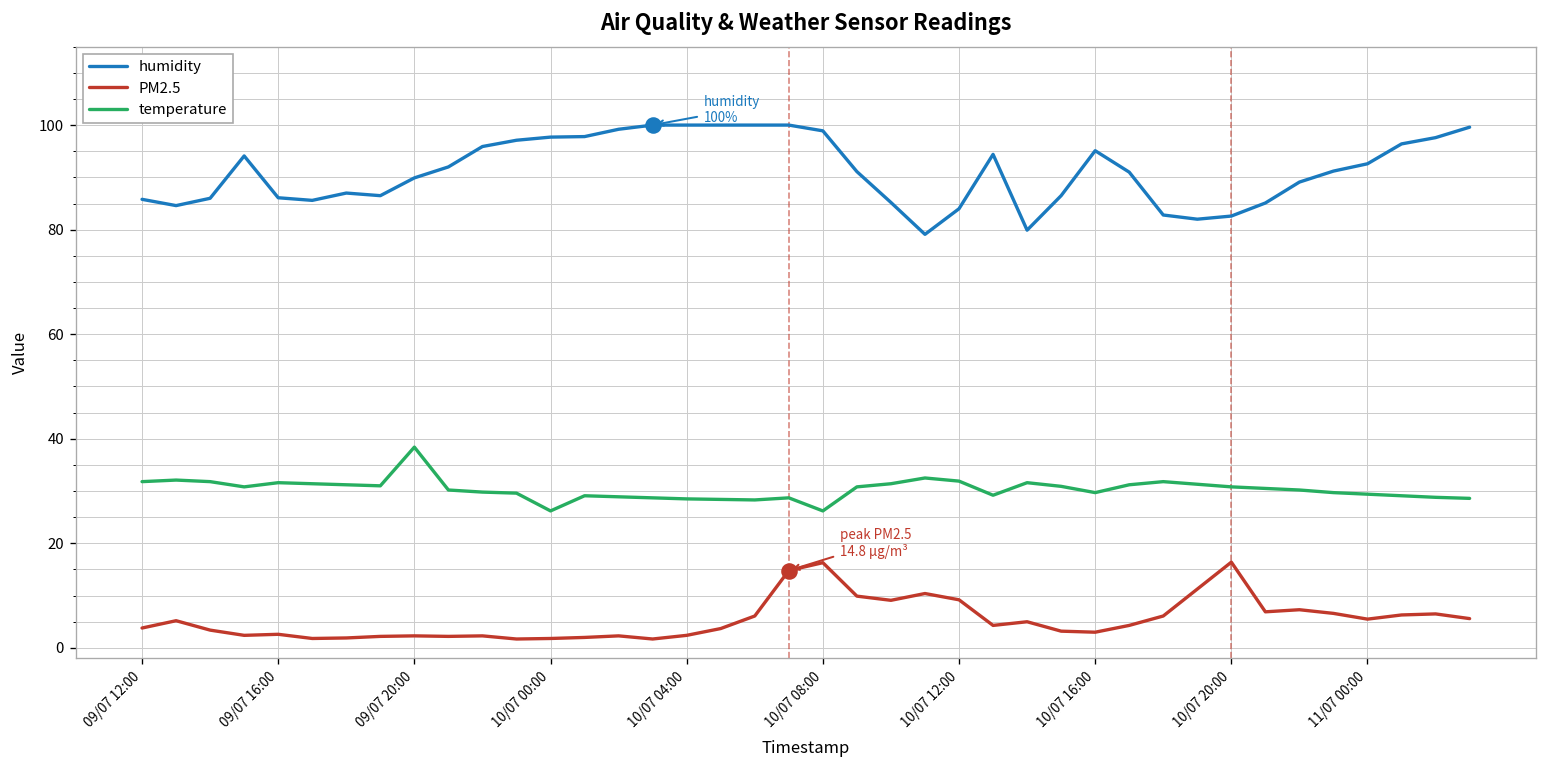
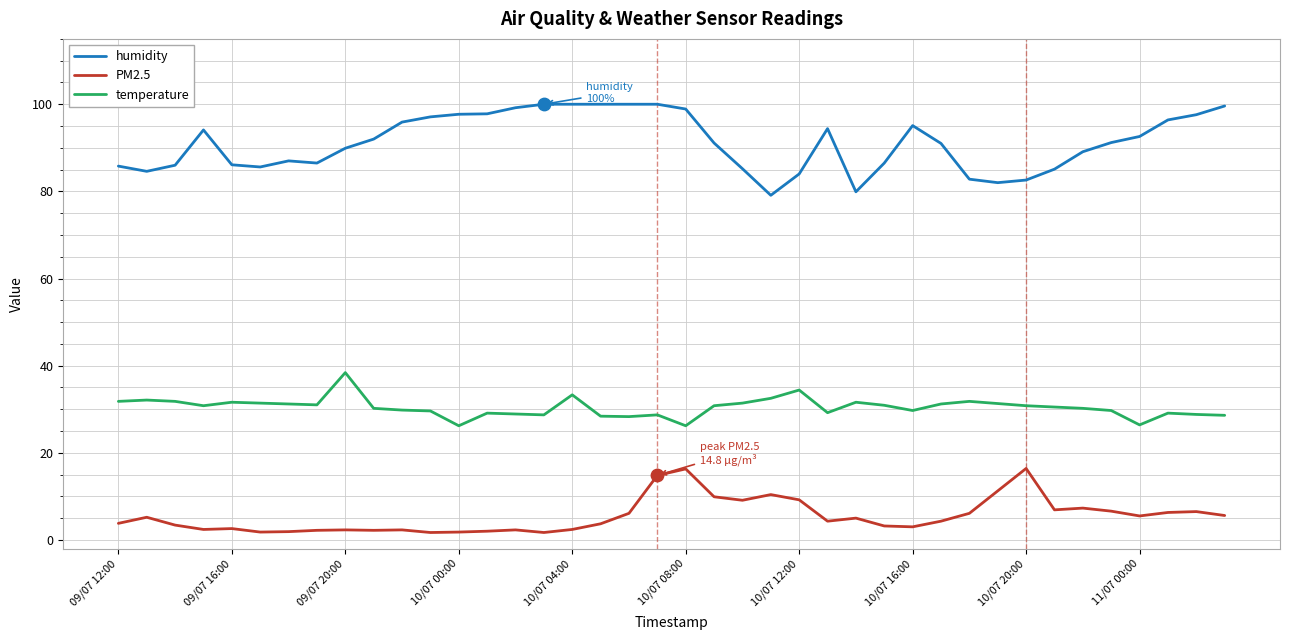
  {
    "temperature": {
      "09/07 12:00": 32,
      "09/07 16:00": 32,
      "09/07 20:00": 38,
      "10/07 00:00": 26,
-     "10/07 04:00": 29,
+     "10/07 04:00": 33,
      "10/07 08:00": 26,
-     "10/07 12:00": 32,
+     "10/07 12:00": 34,
      "10/07 16:00": 30,
      "10/07 20:00": 31,
-     "11/07 00:00": 29
+     "11/07 00:00": 26
    }
  }
